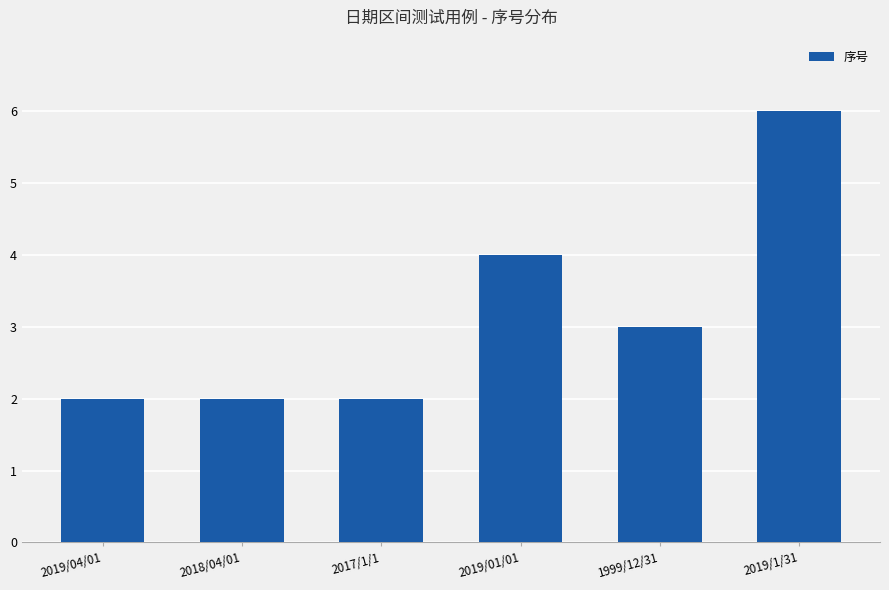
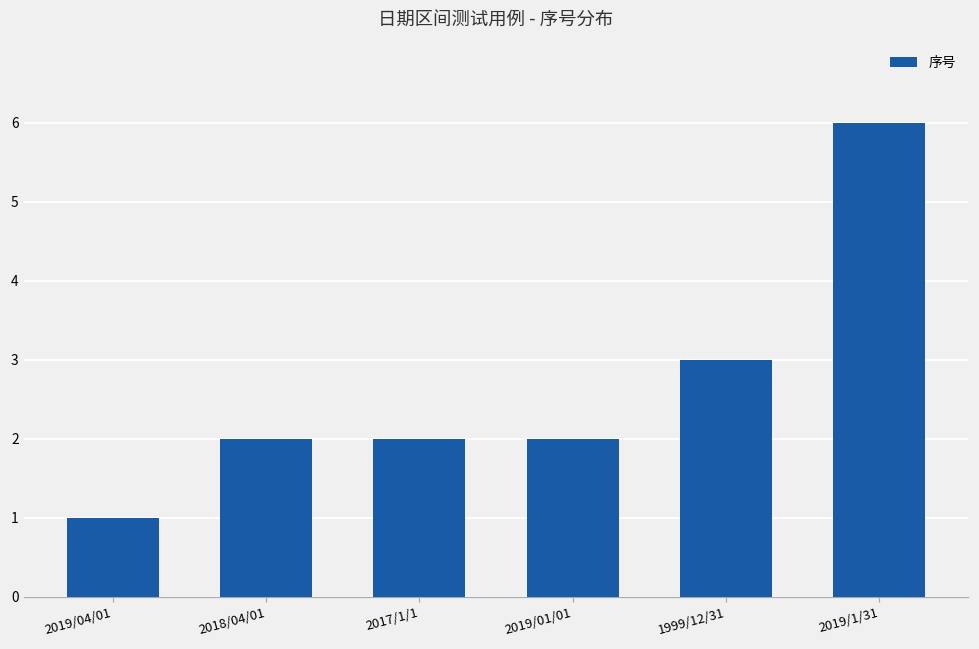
  {
-   "2019/04/01": 2,
+   "2019/04/01": 1,
    "2018/04/01": 2,
    "2017/1/1": 2,
-   "2019/01/01": 4,
+   "2019/01/01": 2,
    "1999/12/31": 3,
    "2019/1/31": 6
  }
